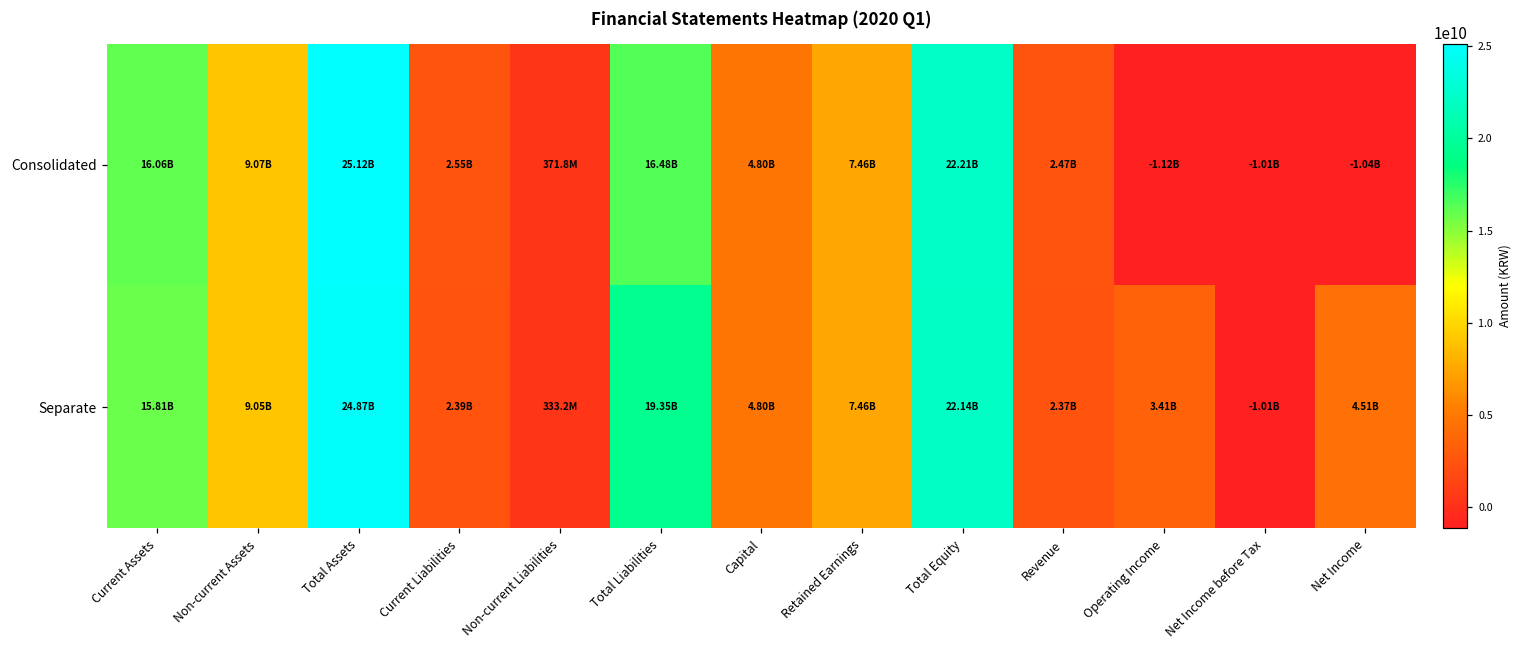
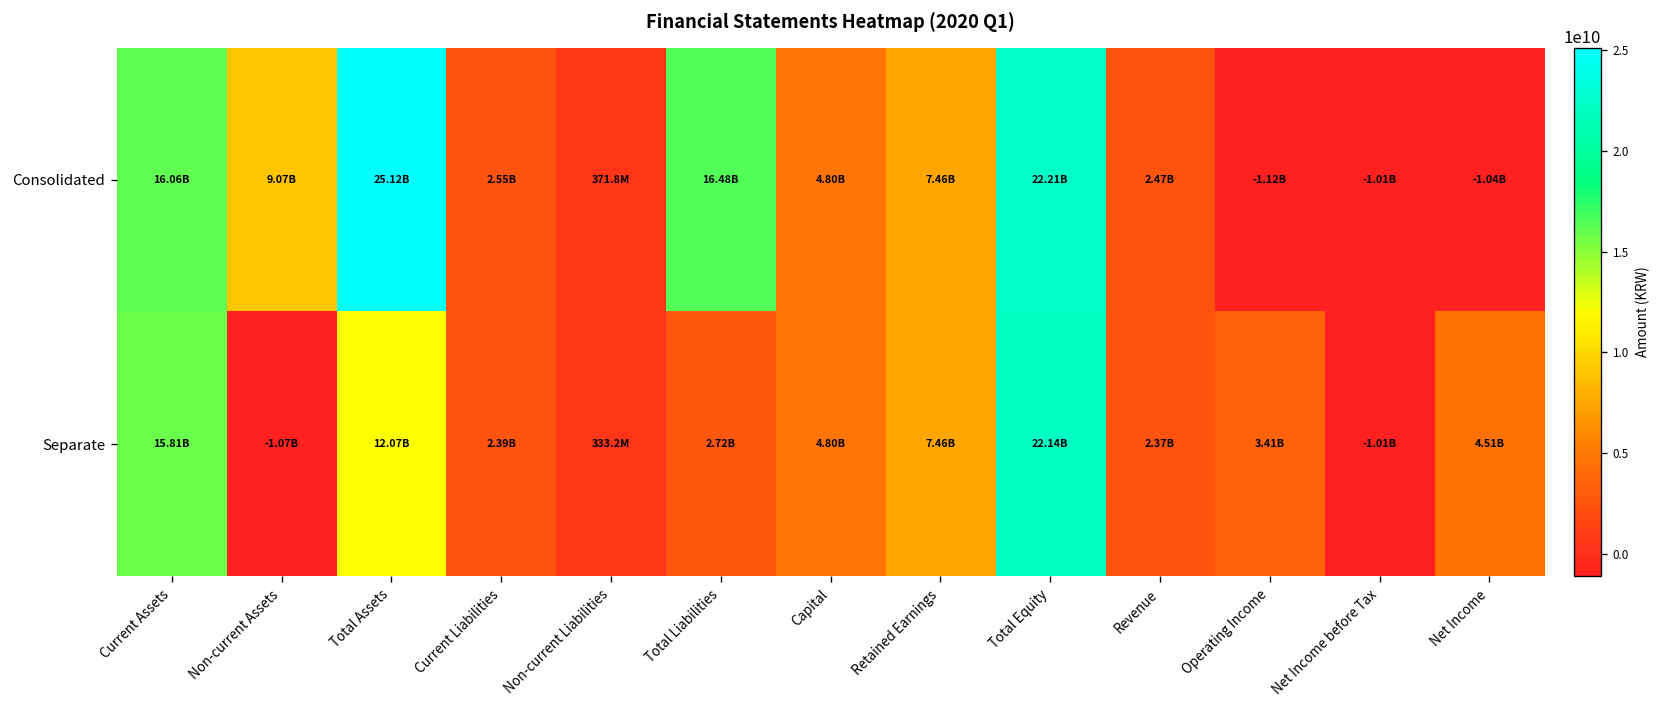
  {
    "Consolidated": {
      "Current Assets": "16.06B",
      "Non-current Assets": "9.07B",
      "Total Assets": "25.12B",
      "Current Liabilities": "2.55B",
      "Non-current Liabilities": "371.8M",
      "Total Liabilities": "16.48B",
      "Capital": "4.80B",
      "Retained Earnings": "7.46B",
      "Total Equity": "22.21B",
      "Revenue": "2.47B",
      "Operating Income": "-1.12B",
      "Net Income before Tax": "-1.01B",
      "Net Income": "-1.04B"
    },
    "Separate": {
      "Current Assets": "15.81B",
-     "Non-current Assets": "9.05B",
-     "Total Assets": "24.87B",
+     "Non-current Assets": "-1.07B",
+     "Total Assets": "12.07B",
      "Current Liabilities": "2.39B",
      "Non-current Liabilities": "333.2M",
-     "Total Liabilities": "19.35B",
+     "Total Liabilities": "2.72B",
      "Capital": "4.80B",
      "Retained Earnings": "7.46B",
      "Total Equity": "22.14B",
      "Revenue": "2.37B",
      "Operating Income": "3.41B",
      "Net Income before Tax": "-1.01B",
      "Net Income": "4.51B"
    }
  }
